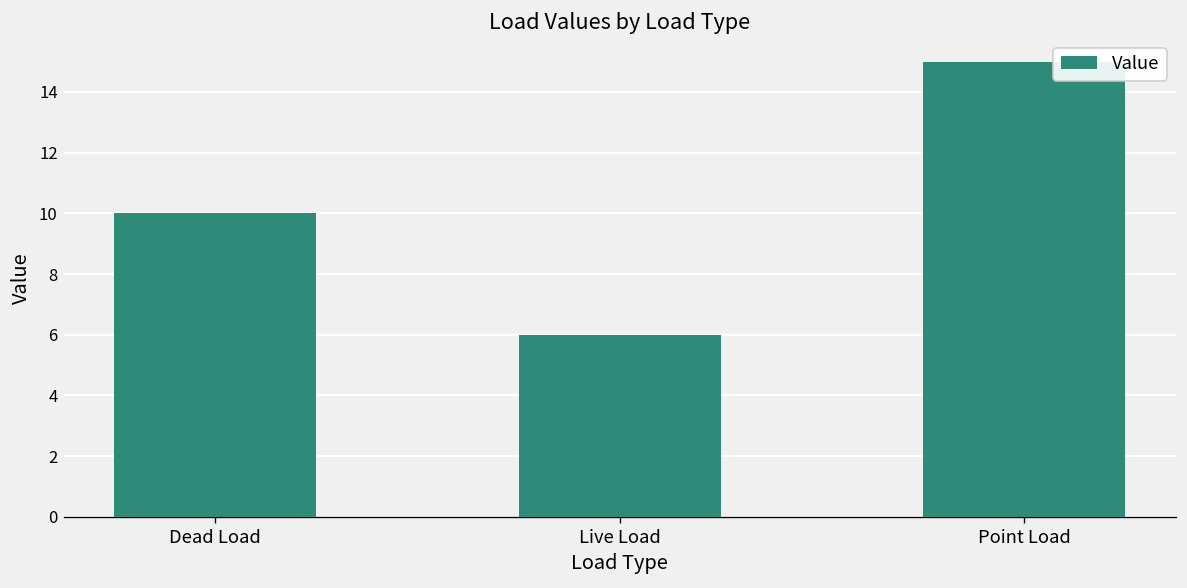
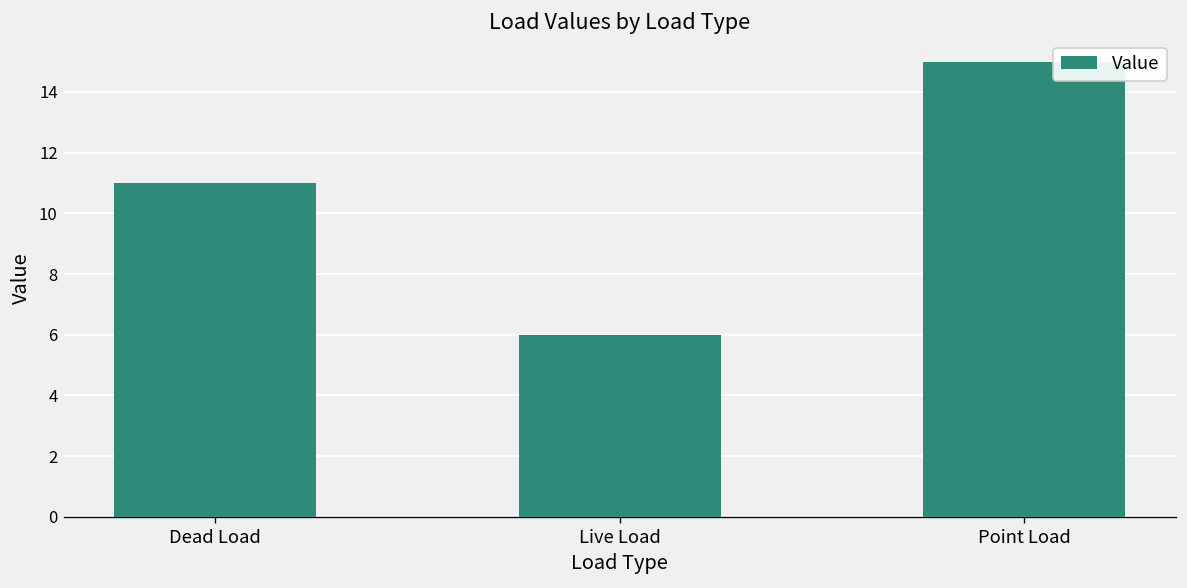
  {
-   "Dead Load": 10,
+   "Dead Load": 11,
    "Live Load": 6,
    "Point Load": 15
  }
